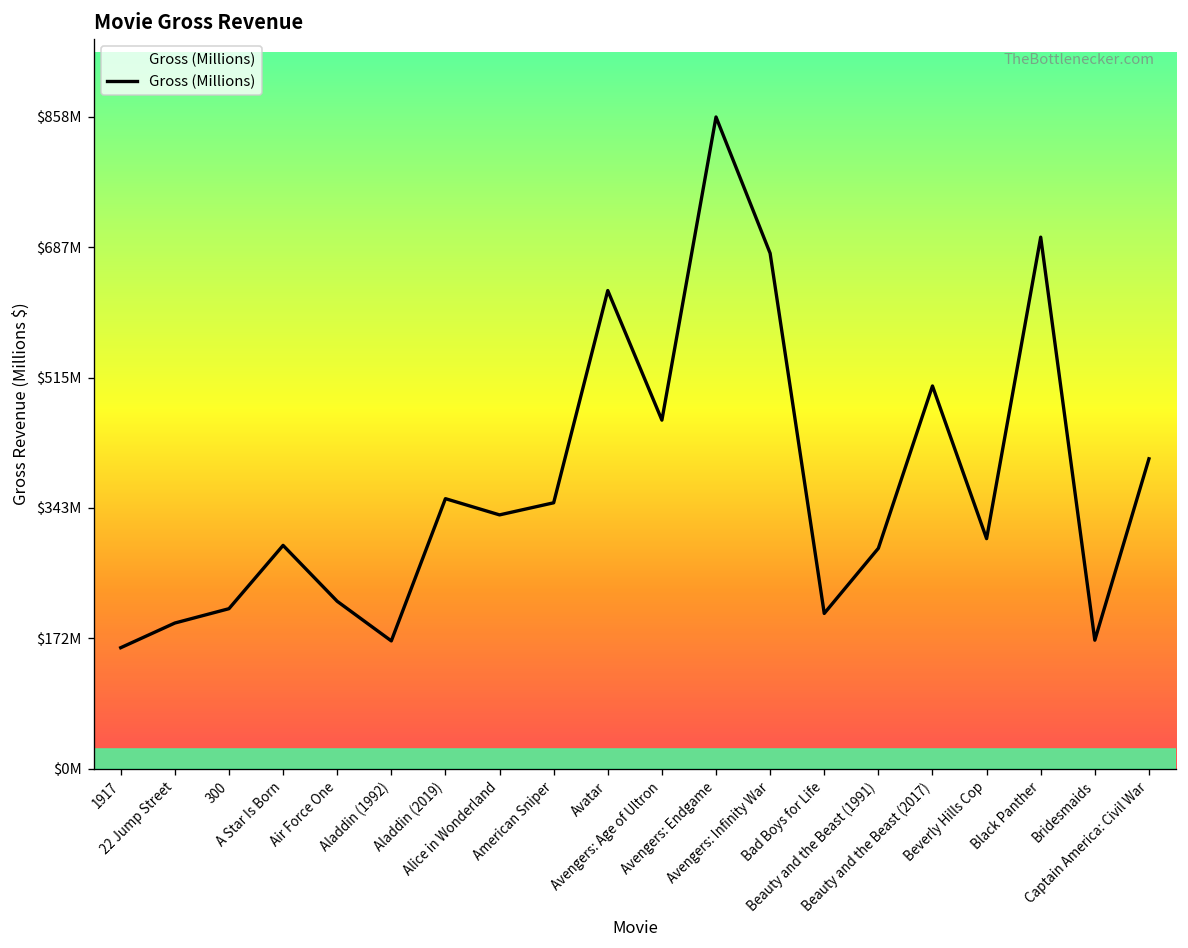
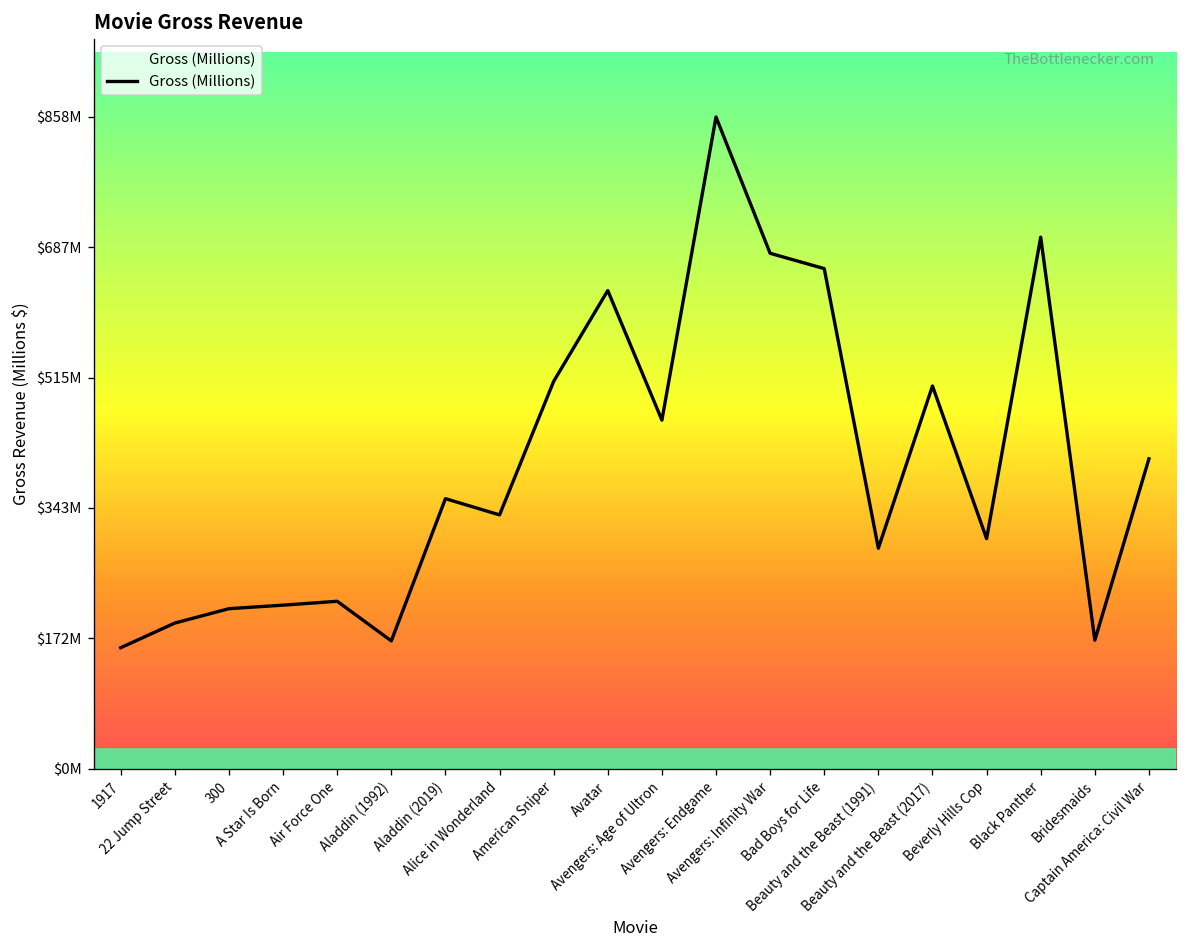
  {
    "1917": "$160000000",
    "22 Jump Street": "$190000000",
    "300": "$210000000",
-   "A Star Is Born": "$290000000",
+   "A Star Is Born": "$220000000",
    "Air Force One": "$220000000",
    "Aladdin (1992)": "$170000000",
    "Aladdin (2019)": "$360000000",
    "Alice in Wonderland": "$330000000",
-   "American Sniper": "$350000000",
+   "American Sniper": "$510000000",
    "Avatar": "$630000000",
    "Avengers: Age of Ultron": "$460000000",
    "Avengers: Endgame": "$860000000",
    "Avengers: Infinity War": "$680000000",
-   "Bad Boys for Life": "$200000000",
+   "Bad Boys for Life": "$660000000",
    "Beauty and the Beast (1991)": "$290000000",
    "Beauty and the Beast (2017)": "$500000000",
    "Beverly Hills Cop": "$300000000",
    "Black Panther": "$700000000",
    "Bridesmaids": "$170000000",
    "Captain America: Civil War": "$410000000"
  }
